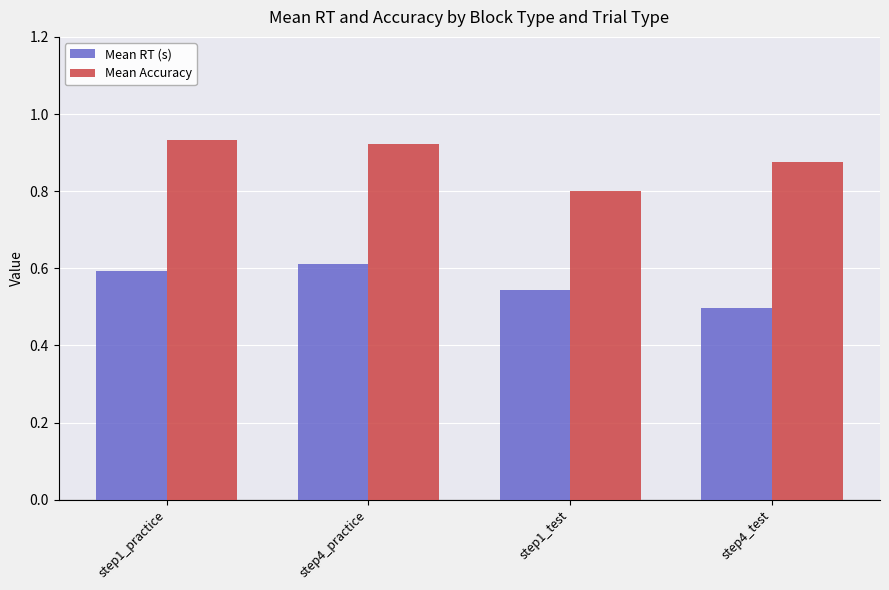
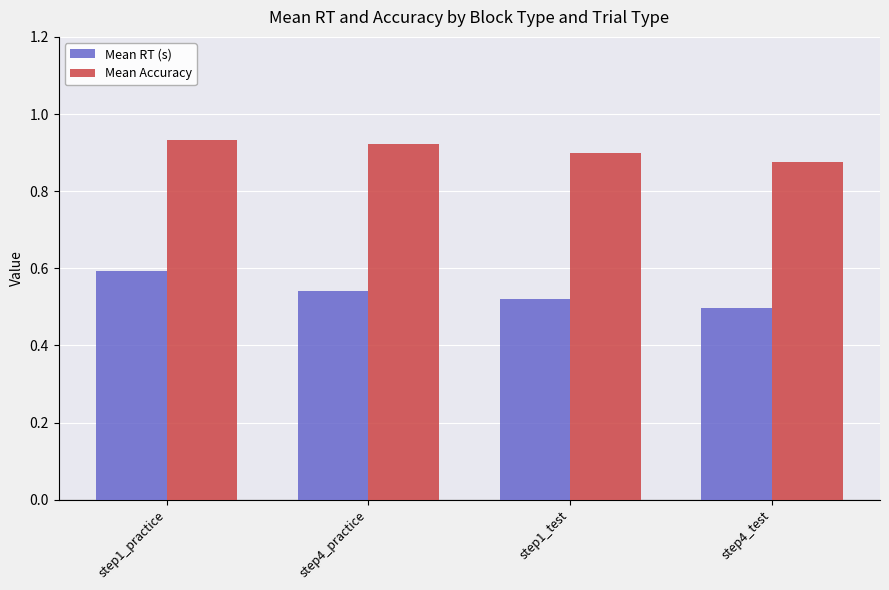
  {
    "Mean RT (s)": {
      "step1_practice": 0.59,
-     "step4_practice": 0.61,
-     "step1_test": 0.54,
+     "step4_practice": 0.54,
+     "step1_test": 0.52,
      "step4_test": 0.50
    },
    "Mean Accuracy": {
      "step1_practice": 0.93,
      "step4_practice": 0.92,
-     "step1_test": 0.8,
+     "step1_test": 0.9,
      "step4_test": 0.88
    }
  }
